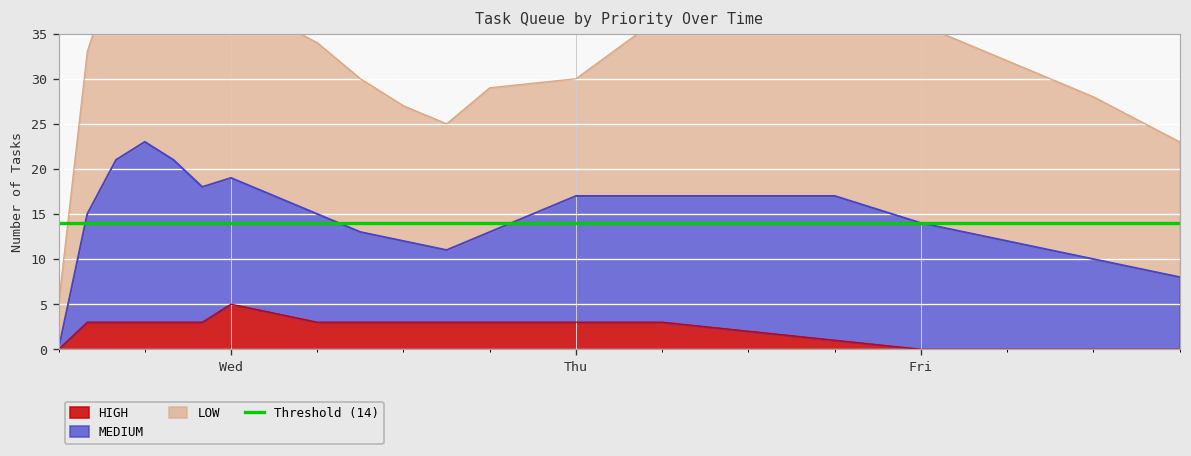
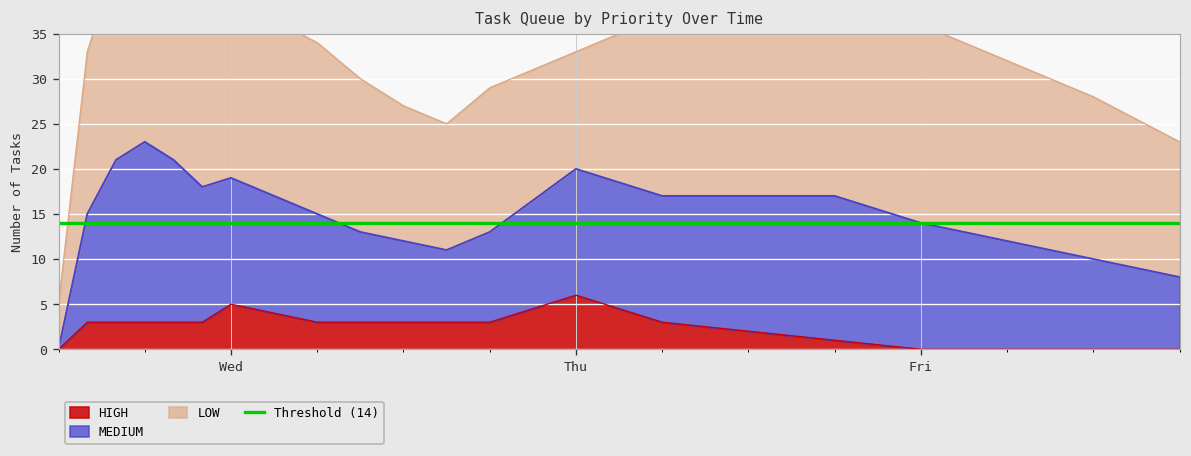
  {
    "HIGH": {
      "Wed": 5,
-     "Thu": 3,
+     "Thu": 6,
      "Fri": 0
    },
    "MEDIUM": {
      "Wed": 14,
      "Thu": 14,
      "Fri": 14
    },
    "LOW": {
      "Thu": 13
    }
  }
